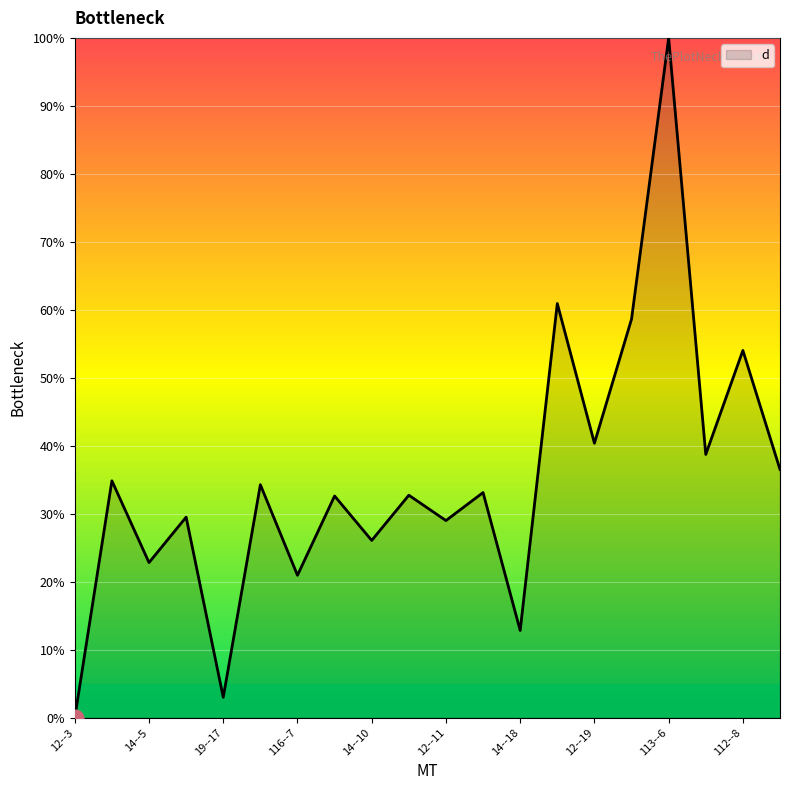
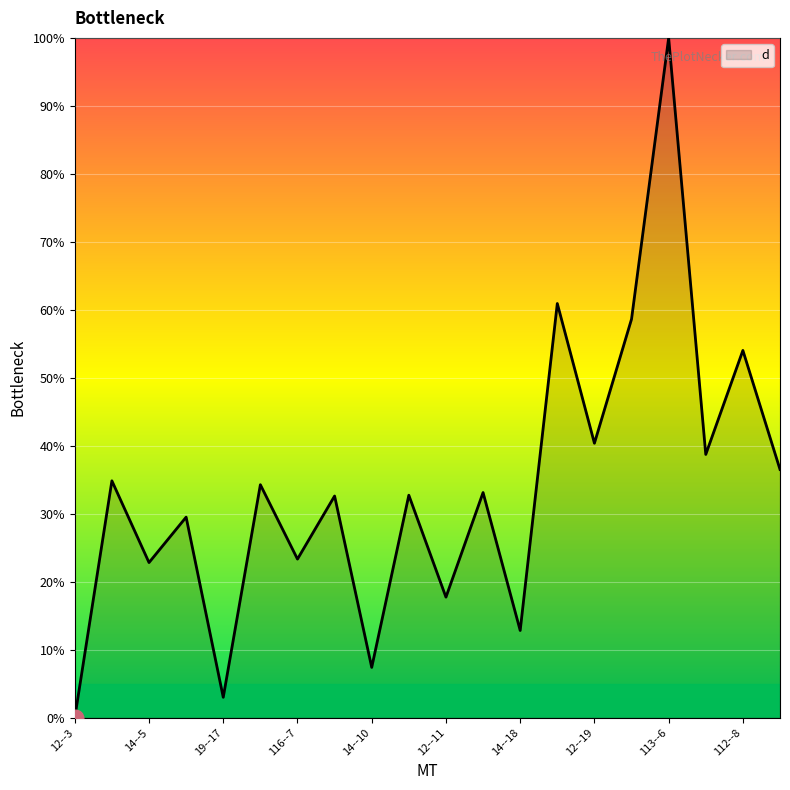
  {
    "d": {
      "14--5": "23%",
-     "116--7": "21%",
-     "14--10": "26%",
-     "12--11": "29%",
+     "116--7": "23%",
+     "14--10": "7%",
+     "12--11": "18%",
      "14--18": "13%",
      "12--19": "40%",
      "113--6": "100%",
      "112--8": "54%"
    }
  }
